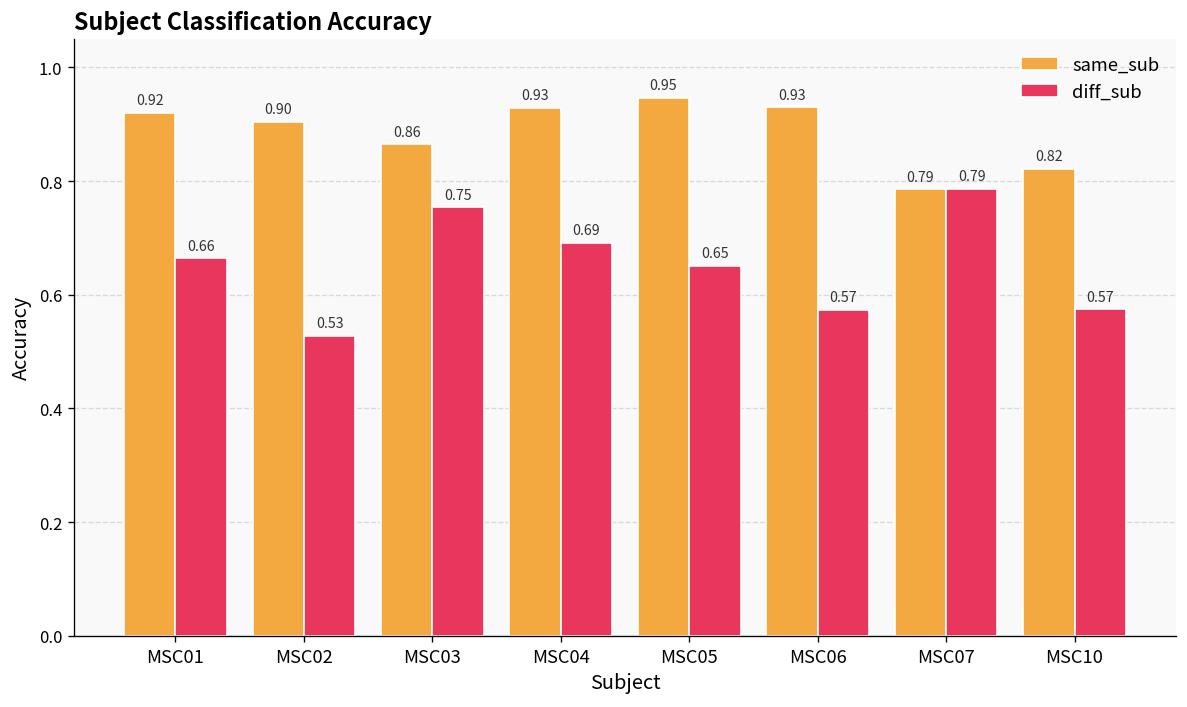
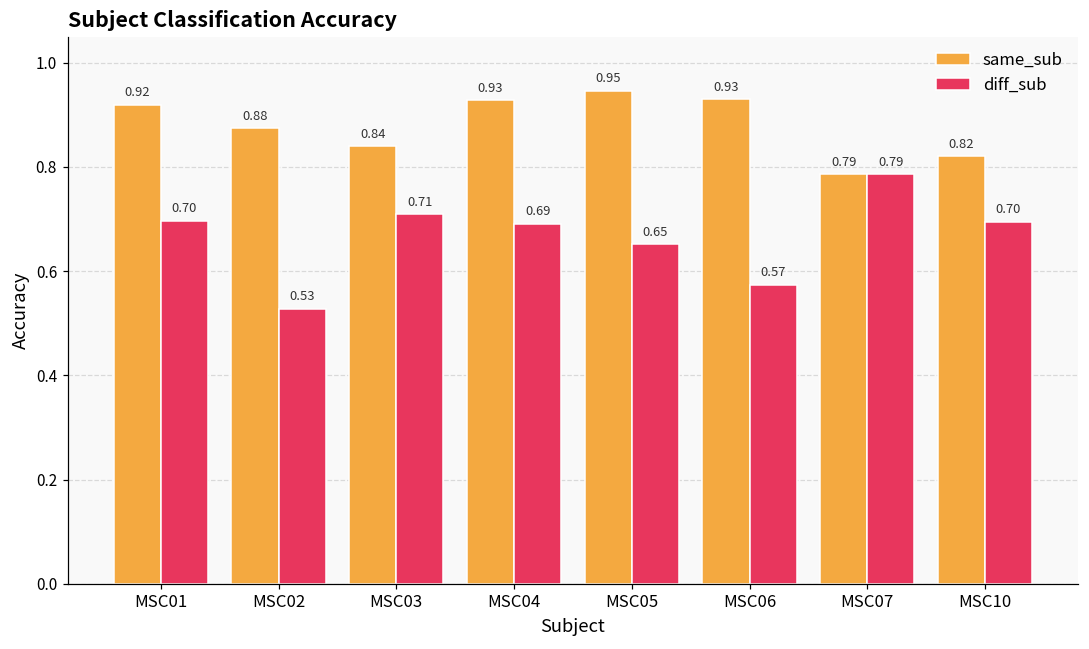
  {
    "same_sub": {
      "MSC01": 0.92,
-     "MSC02": 0.90,
-     "MSC03": 0.86,
+     "MSC02": 0.88,
+     "MSC03": 0.84,
      "MSC04": 0.93,
      "MSC05": 0.95,
      "MSC06": 0.93,
      "MSC07": 0.79,
      "MSC10": 0.82
    },
    "diff_sub": {
-     "MSC01": 0.66,
+     "MSC01": 0.70,
      "MSC02": 0.53,
-     "MSC03": 0.75,
+     "MSC03": 0.71,
      "MSC04": 0.69,
      "MSC05": 0.65,
      "MSC06": 0.57,
      "MSC07": 0.79,
-     "MSC10": 0.57
+     "MSC10": 0.70
    }
  }
